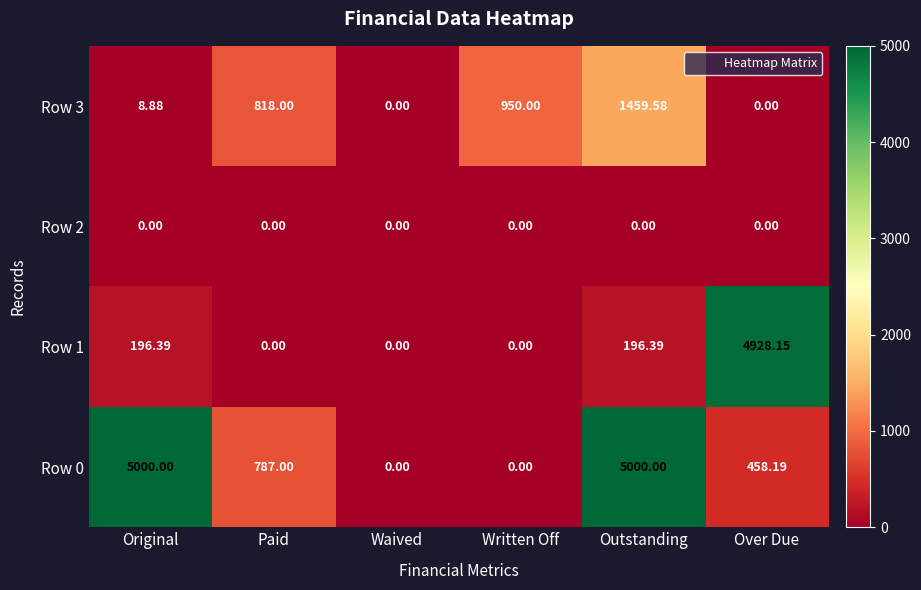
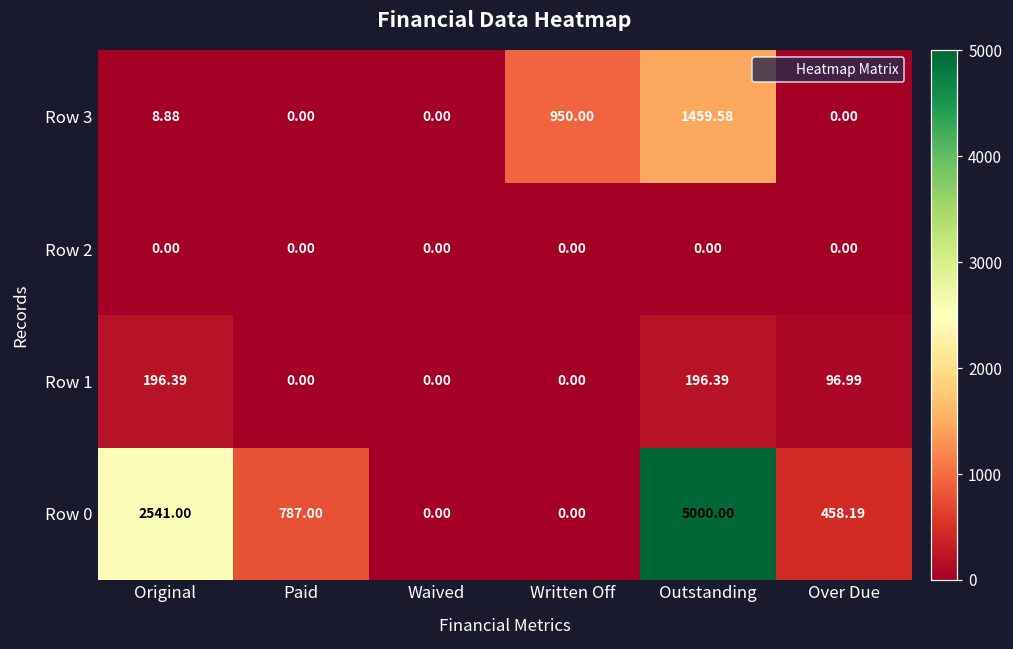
  {
    "Row 3": {
      "Original": 8.88,
-     "Paid": 818.00,
+     "Paid": 0.00,
      "Waived": 0.00,
      "Written Off": 950.00,
      "Outstanding": 1459.58,
      "Over Due": 0.00
    },
    "Row 2": {
      "Original": 0.00,
      "Paid": 0.00,
      "Waived": 0.00,
      "Written Off": 0.00,
      "Outstanding": 0.00,
      "Over Due": 0.00
    },
    "Row 1": {
      "Original": 196.39,
      "Paid": 0.00,
      "Waived": 0.00,
      "Written Off": 0.00,
      "Outstanding": 196.39,
-     "Over Due": 4928.15
+     "Over Due": 96.99
    },
    "Row 0": {
-     "Original": 5000.00,
+     "Original": 2541.00,
      "Paid": 787.00,
      "Waived": 0.00,
      "Written Off": 0.00,
      "Outstanding": 5000.00,
      "Over Due": 458.19
    }
  }
